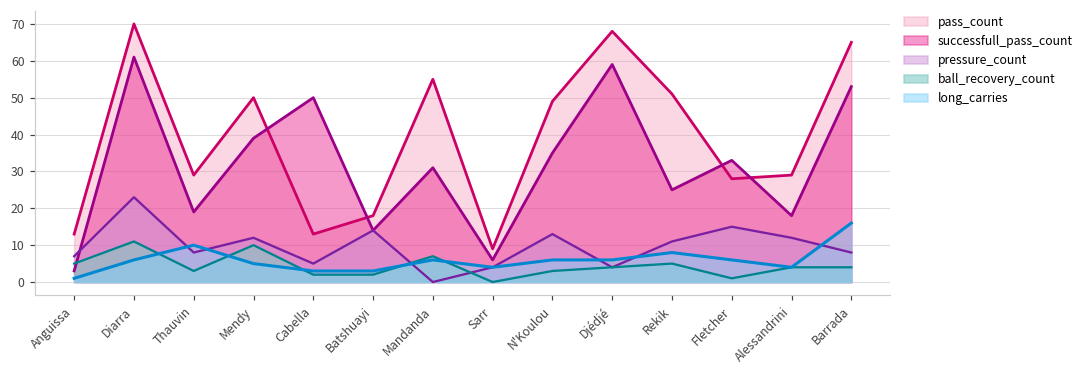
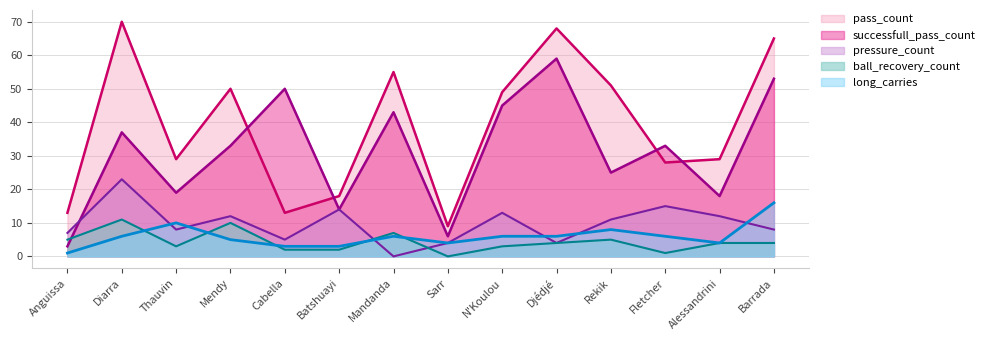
  {
    "successfull_pass_count": {
      "Anguissa": 3,
-     "Diarra": 61,
+     "Diarra": 37,
      "Thauvin": 19,
-     "Mendy": 39,
+     "Mendy": 33,
      "Cabella": 50,
-     "Mandanda": 31,
+     "Mandanda": 43,
      "Sarr": 6,
-     "N'Koulou": 35,
+     "N'Koulou": 45,
      "Djédjé": 59,
      "Rekik": 25,
      "Fletcher": 33,
      "Alessandrini": 18,
      "Barrada": 53
    }
  }
